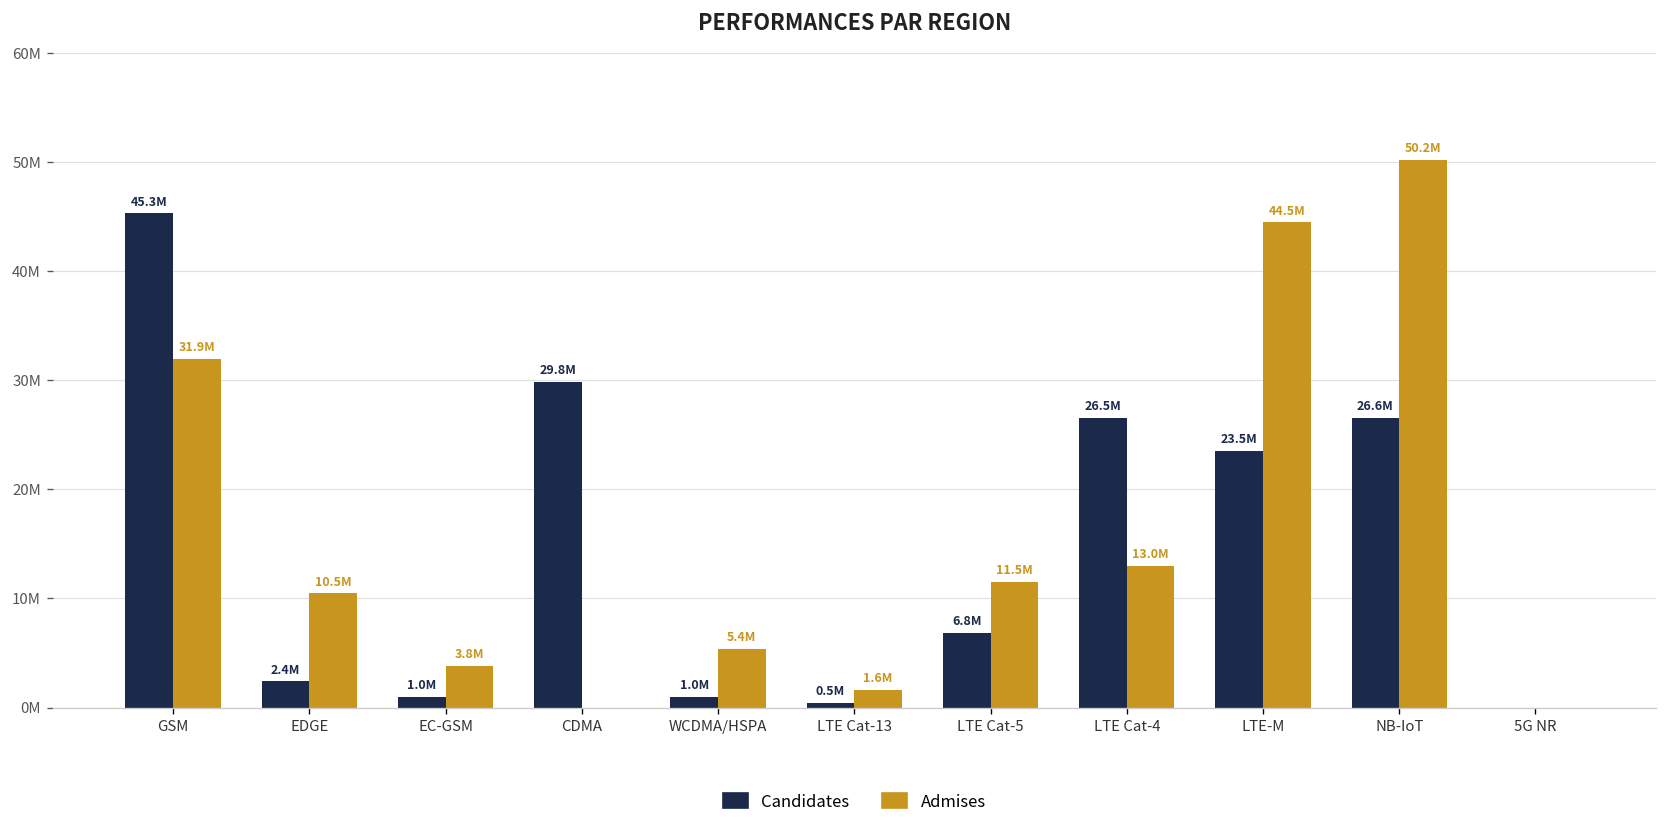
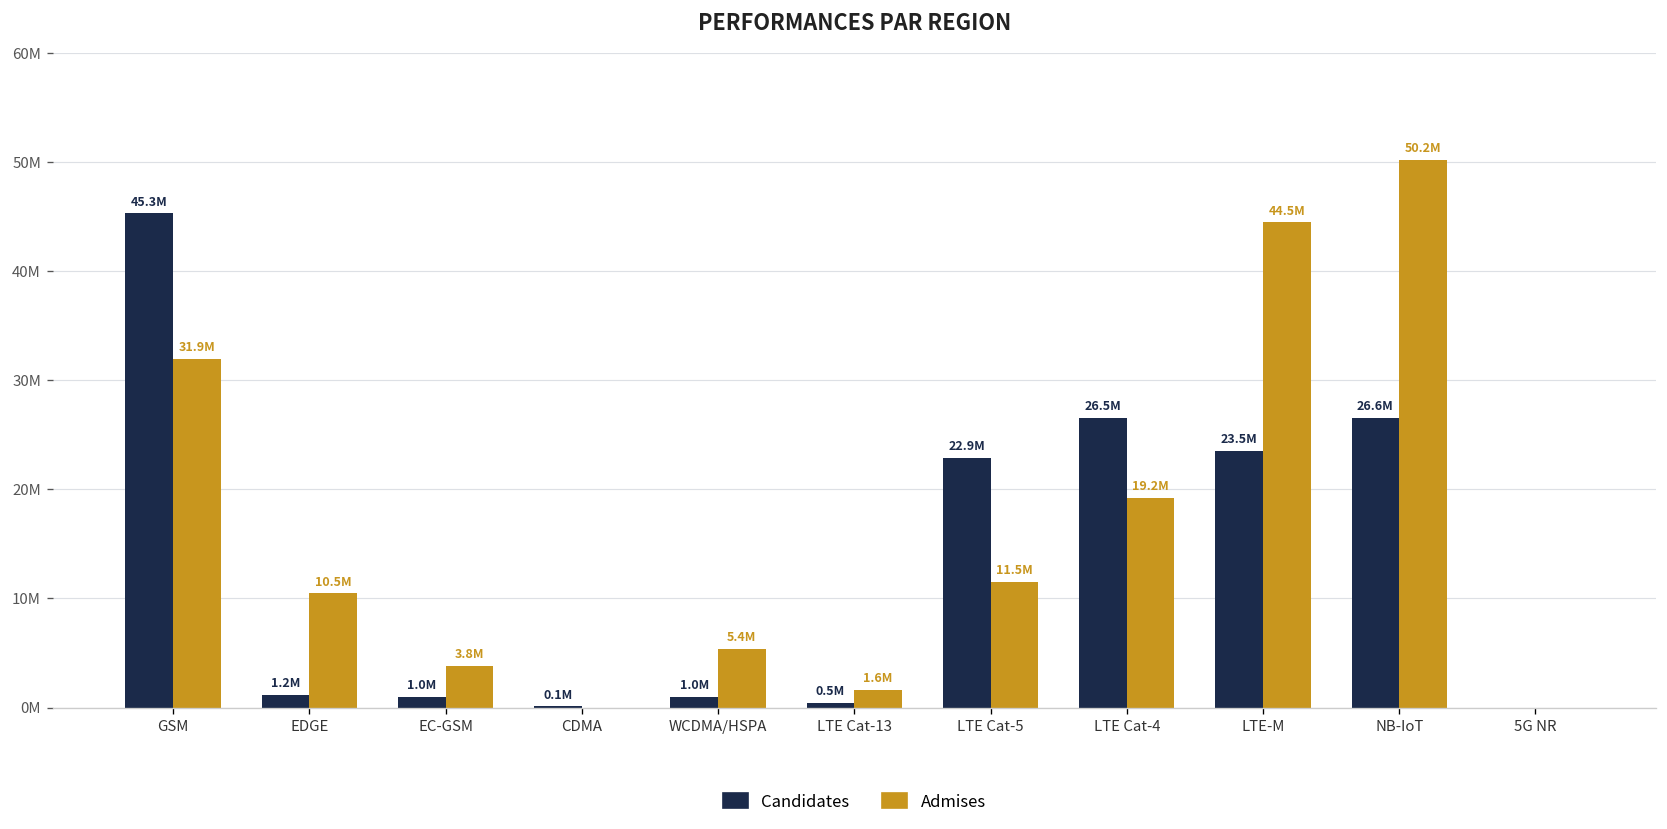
  {
    "Candidates": {
      "GSM": "45.3M",
-     "EDGE": "2.4M",
+     "EDGE": "1.2M",
      "EC-GSM": "1.0M",
-     "CDMA": "29.8M",
+     "CDMA": "0.1M",
      "WCDMA/HSPA": "1.0M",
      "LTE Cat-13": "0.5M",
-     "LTE Cat-5": "6.8M",
+     "LTE Cat-5": "22.9M",
      "LTE Cat-4": "26.5M",
      "LTE-M": "23.5M",
      "NB-IoT": "26.6M"
    },
    "Admises": {
      "GSM": "31.9M",
      "EDGE": "10.5M",
      "EC-GSM": "3.8M",
      "WCDMA/HSPA": "5.4M",
      "LTE Cat-13": "1.6M",
      "LTE Cat-5": "11.5M",
-     "LTE Cat-4": "13.0M",
+     "LTE Cat-4": "19.2M",
      "LTE-M": "44.5M",
      "NB-IoT": "50.2M"
    }
  }
